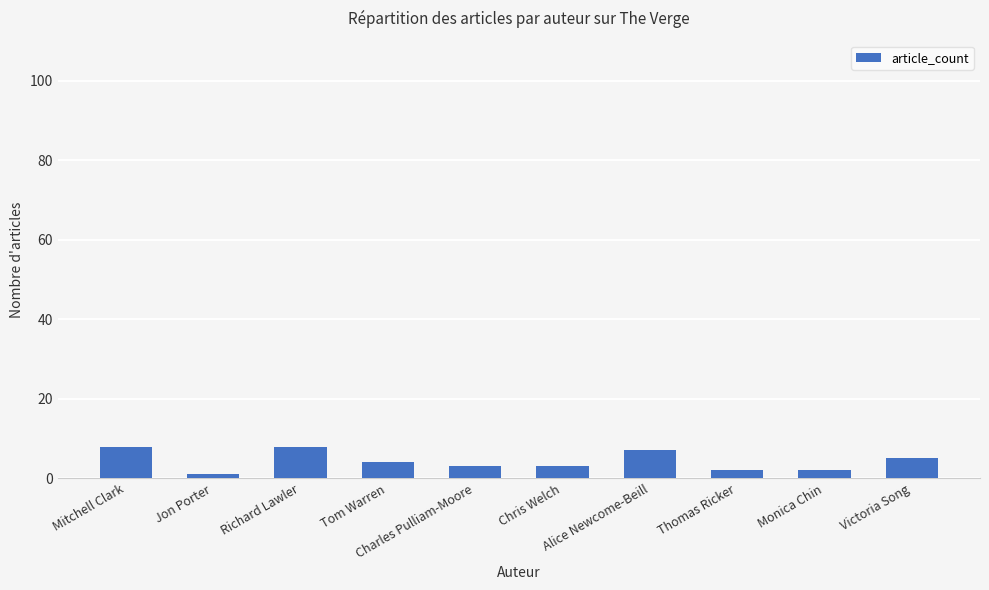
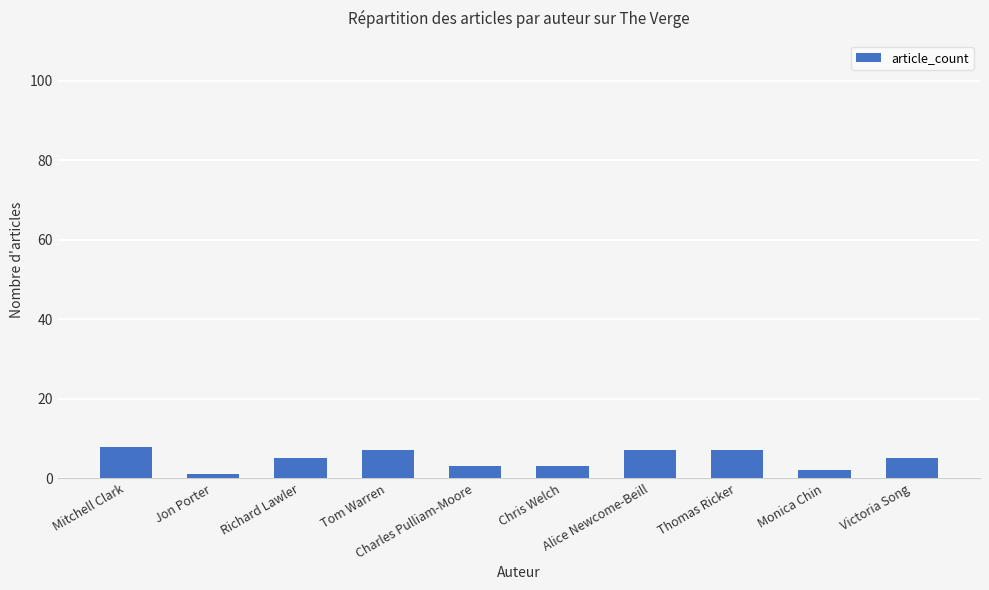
  {
    "Mitchell Clark": 8,
    "Jon Porter": 1,
-   "Richard Lawler": 8,
-   "Tom Warren": 4,
+   "Richard Lawler": 5,
+   "Tom Warren": 7,
    "Charles Pulliam-Moore": 3,
    "Chris Welch": 3,
    "Alice Newcome-Beill": 7,
-   "Thomas Ricker": 2,
+   "Thomas Ricker": 7,
    "Monica Chin": 2,
    "Victoria Song": 5
  }
